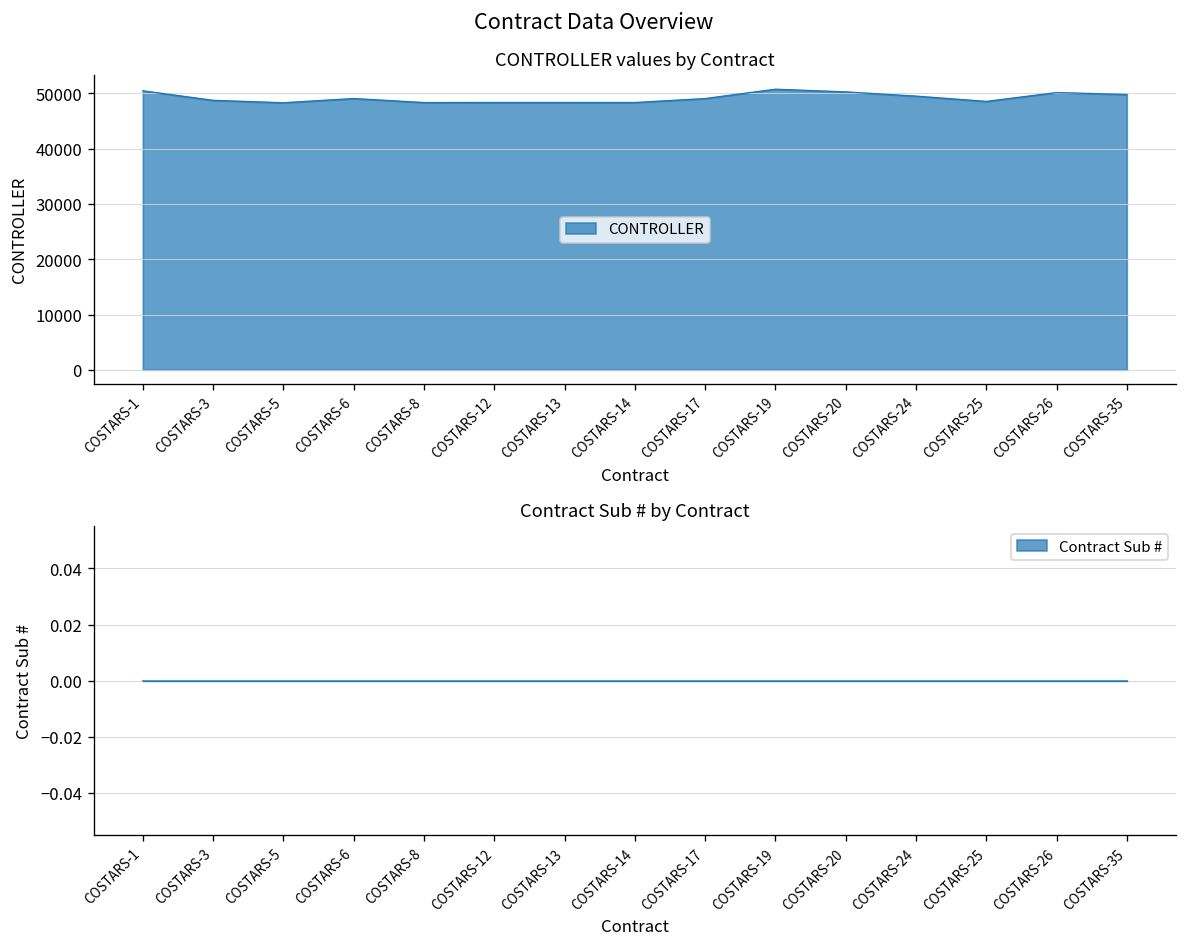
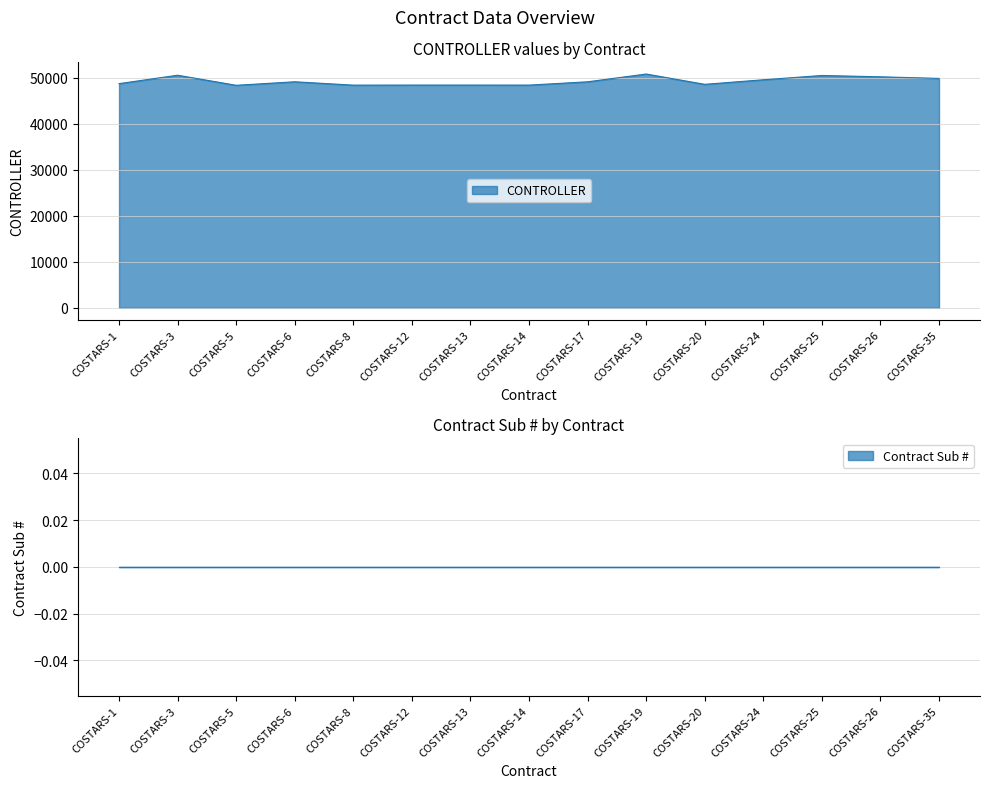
  {
    "CONTROLLER values by Contract": {
-     "COSTARS-1": 50000,
-     "COSTARS-3": 49000,
+     "COSTARS-1": 49000,
+     "COSTARS-3": 51000,
      "COSTARS-5": 48000,
      "COSTARS-6": 49000,
      "COSTARS-8": 48000,
      "COSTARS-12": 48000,
      "COSTARS-13": 48000,
      "COSTARS-14": 48000,
      "COSTARS-17": 49000,
      "COSTARS-19": 51000,
-     "COSTARS-20": 50000,
+     "COSTARS-20": 49000,
      "COSTARS-24": 50000,
-     "COSTARS-25": 49000,
+     "COSTARS-25": 50000,
      "COSTARS-26": 50000,
      "COSTARS-35": 50000
    },
    "Contract Sub # by Contract": {
      "COSTARS-1": 0.000,
      "COSTARS-3": 0.000,
      "COSTARS-5": 0.000,
      "COSTARS-6": 0.000,
      "COSTARS-8": 0.000,
      "COSTARS-12": 0.000,
      "COSTARS-13": 0.000,
      "COSTARS-14": 0.000,
      "COSTARS-17": 0.000,
      "COSTARS-19": 0.000,
      "COSTARS-20": 0.000,
      "COSTARS-24": 0.000,
      "COSTARS-25": 0.000,
      "COSTARS-26": 0.000,
      "COSTARS-35": 0.000
    }
  }
